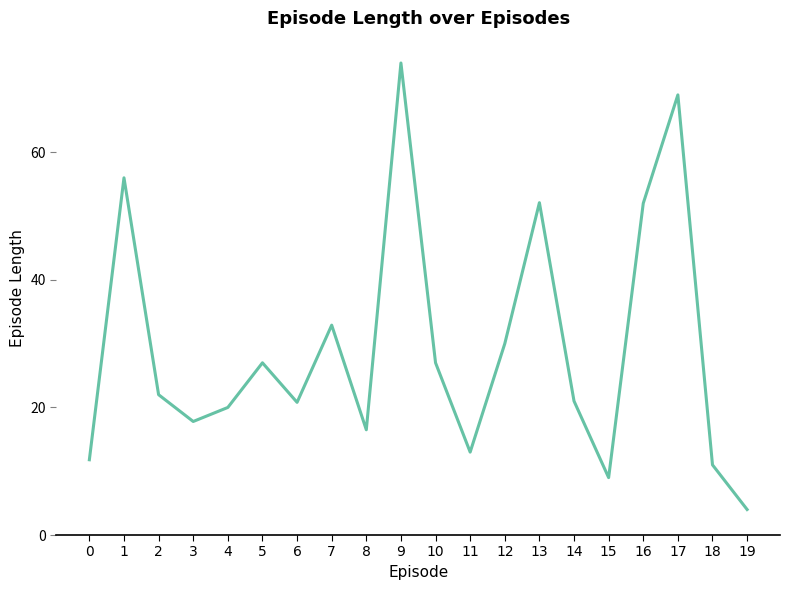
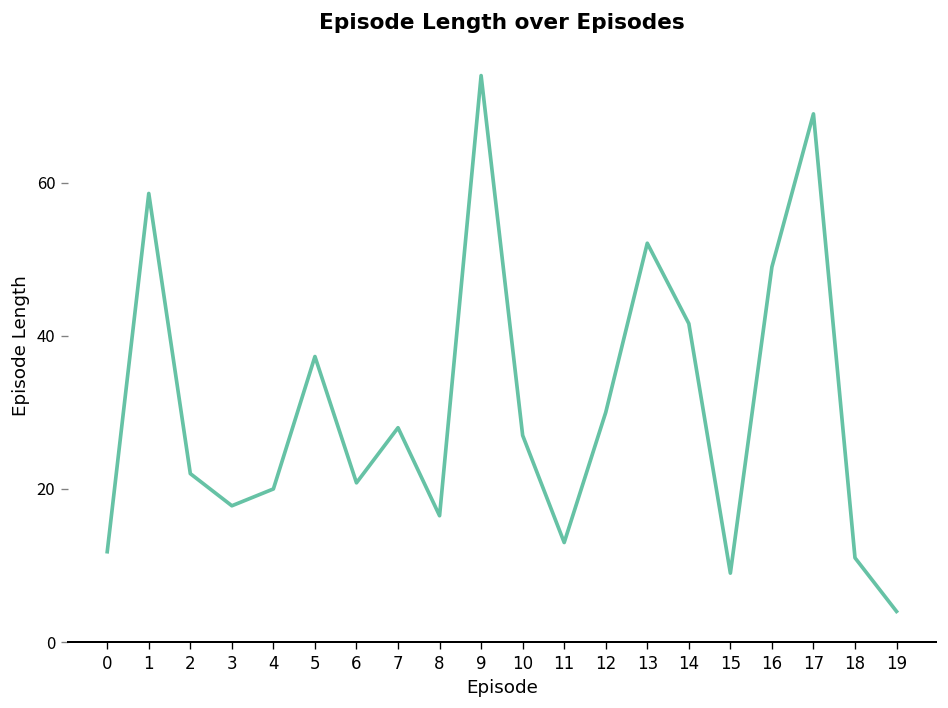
  {
    "0": 12,
-   "1": 56,
+   "1": 59,
    "2": 22,
    "3": 18,
    "4": 20,
-   "5": 27,
+   "5": 37,
    "6": 21,
-   "7": 33,
+   "7": 28,
    "8": 17,
    "9": 74,
    "10": 27,
    "11": 13,
    "12": 30,
    "13": 52,
-   "14": 21,
+   "14": 42,
    "15": 9,
-   "16": 52,
+   "16": 49,
    "17": 69,
    "18": 11,
    "19": 4
  }
